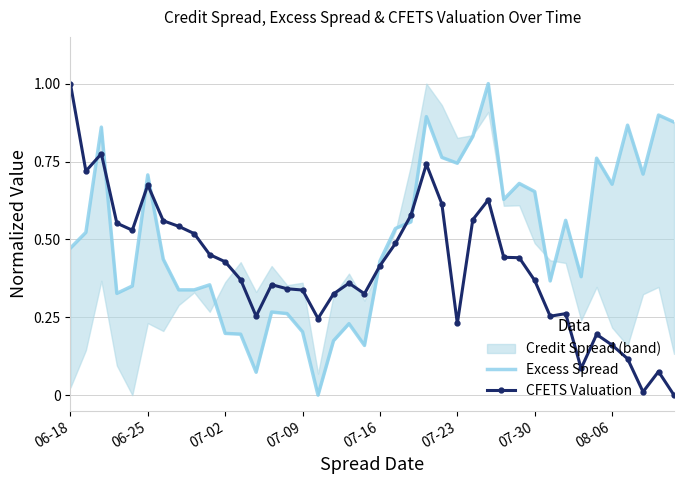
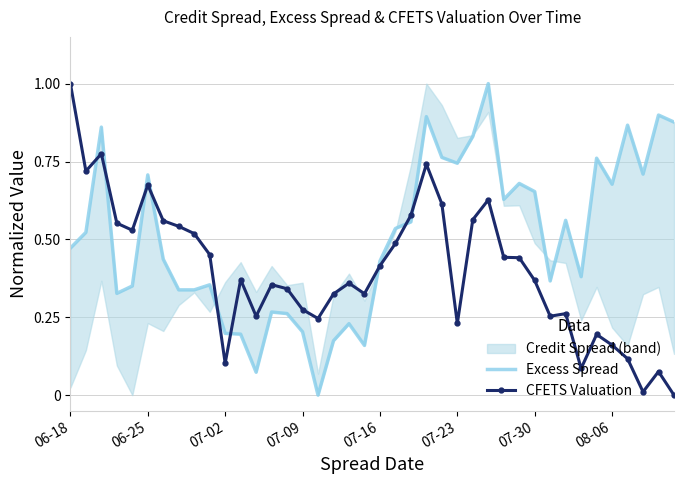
  {
    "CFETS Valuation": {
      "06-18": 1.00,
      "06-25": 0.67,
-     "07-02": 0.43,
-     "07-09": 0.34,
+     "07-02": 0.10,
+     "07-09": 0.27,
      "07-16": 0.42,
      "07-23": 0.23,
      "07-30": 0.37,
      "08-06": 0.16
    }
  }
